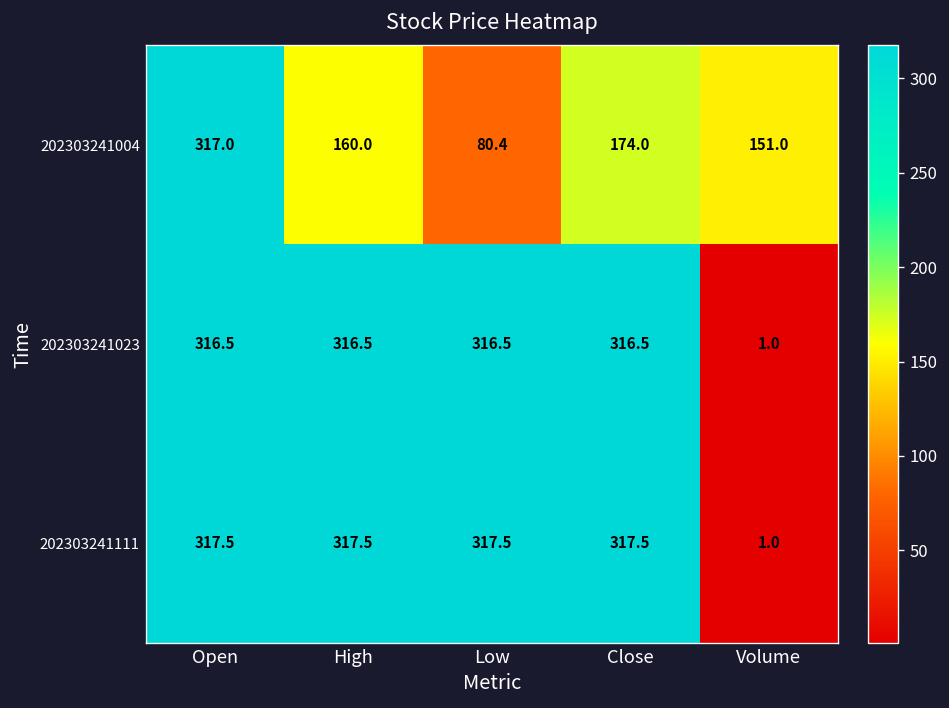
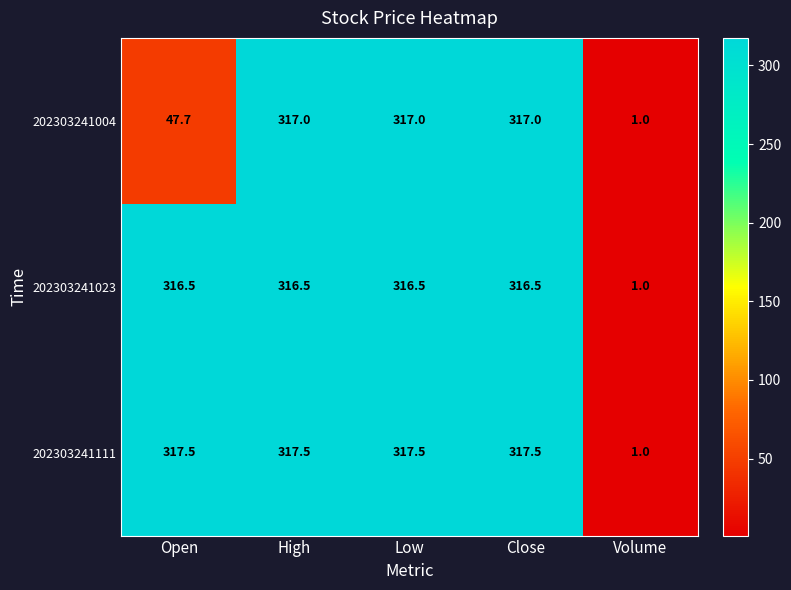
  {
    "202303241004": {
-     "Open": 317.0,
-     "High": 160.0,
-     "Low": 80.4,
-     "Close": 174.0,
-     "Volume": 151.0
+     "Open": 47.7,
+     "High": 317.0,
+     "Low": 317.0,
+     "Close": 317.0,
+     "Volume": 1.0
    },
    "202303241023": {
      "Open": 316.5,
      "High": 316.5,
      "Low": 316.5,
      "Close": 316.5,
      "Volume": 1.0
    },
    "202303241111": {
      "Open": 317.5,
      "High": 317.5,
      "Low": 317.5,
      "Close": 317.5,
      "Volume": 1.0
    }
  }
